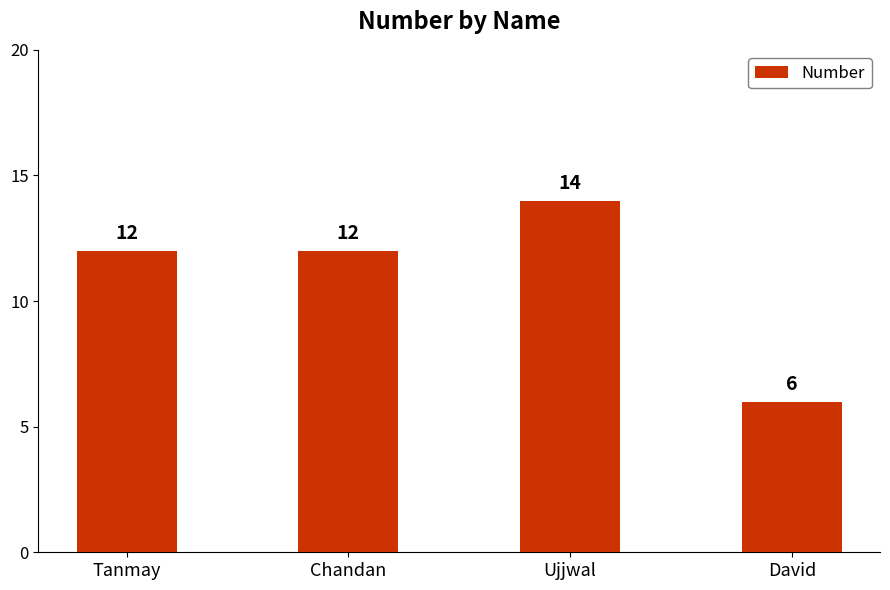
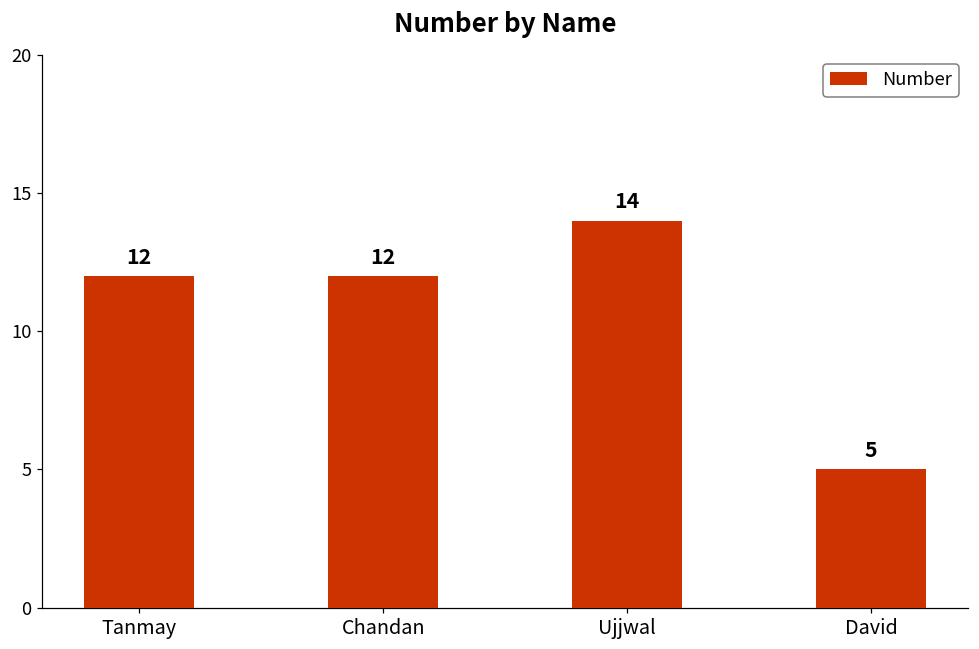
  {
    "Tanmay": 12,
    "Chandan": 12,
    "Ujjwal": 14,
-   "David": 6
+   "David": 5
  }
